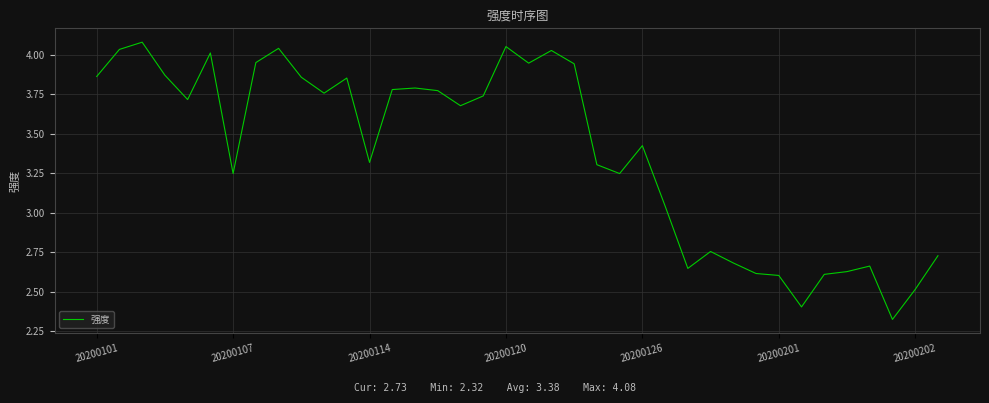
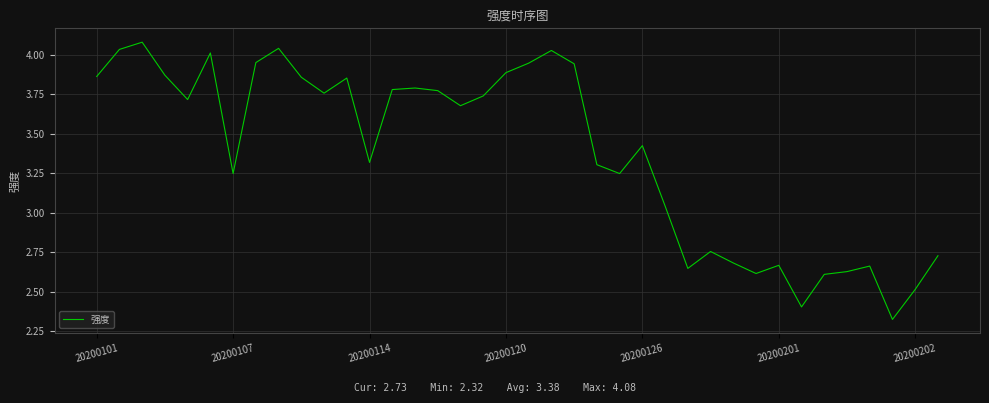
  {
    "20200101": 3.86,
    "20200107": 3.25,
    "20200114": 3.32,
-   "20200120": 4.05,
+   "20200120": 3.89,
    "20200126": 3.42,
-   "20200201": 2.60,
+   "20200201": 2.67,
    "20200202": 2.51
  }
